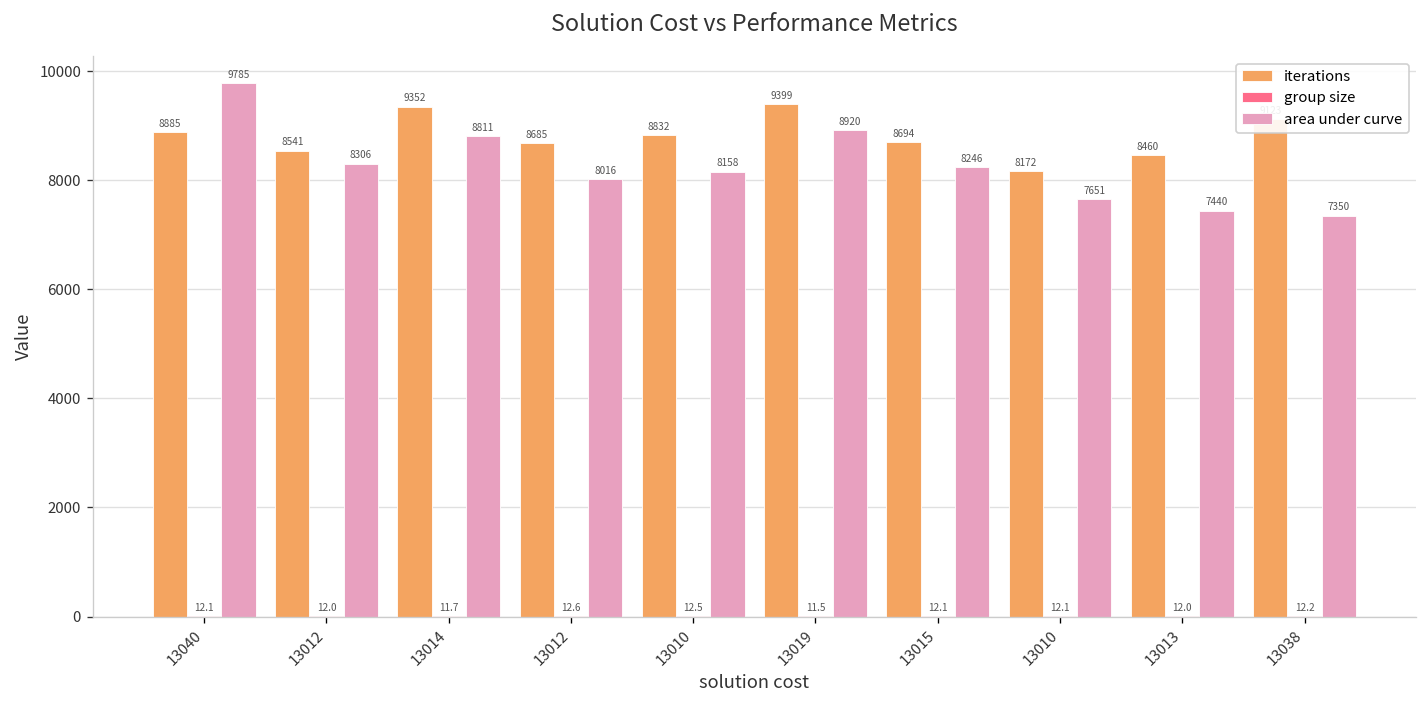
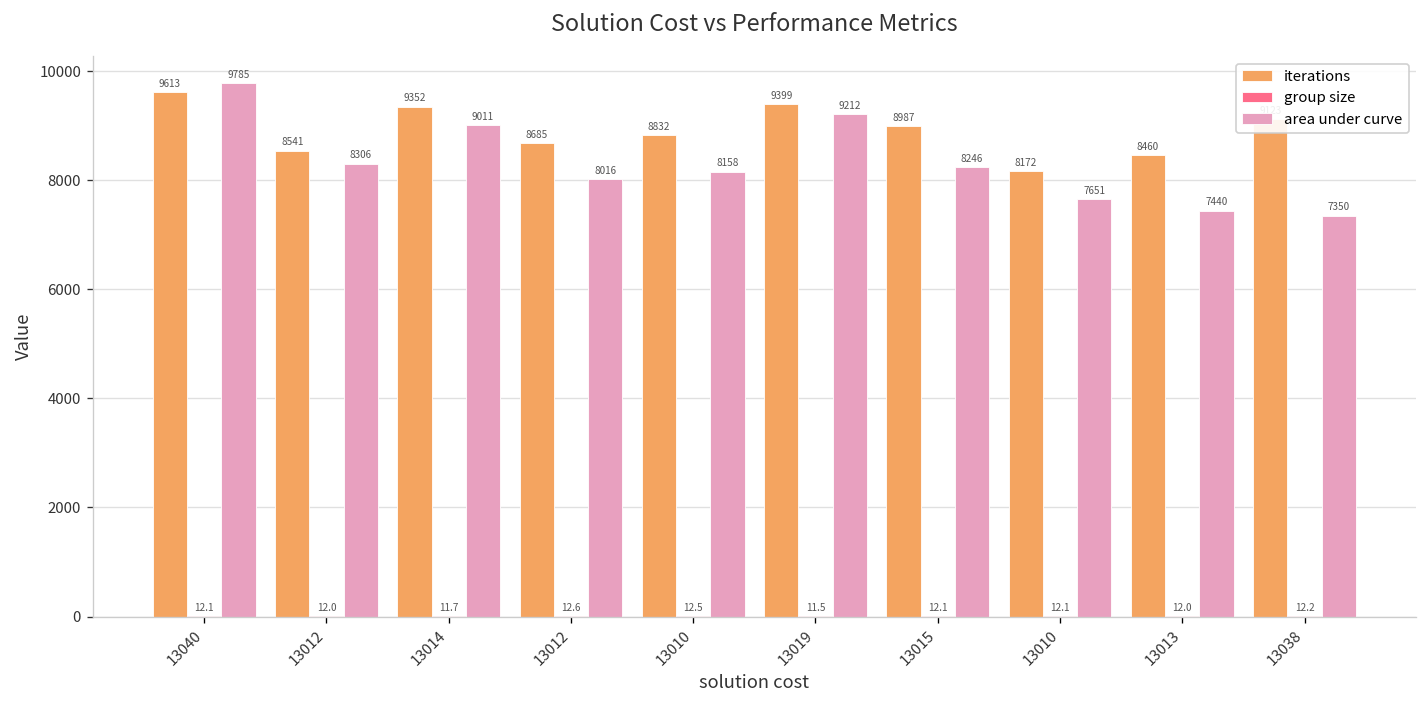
  {
    "iterations": {
-     "13040": 8885,
+     "13040": 9613,
      "13014": 9352,
      "13019": 9399,
-     "13015": 8694,
+     "13015": 8987,
      "13013": 8460
    },
    "group size": {
      "13040": 12.1,
      "13014": 11.7,
      "13019": 11.5,
      "13015": 12.1,
      "13013": 12.0,
      "13038": 12.2
    },
    "area under curve": {
      "13040": 9785,
-     "13014": 8811,
-     "13019": 8920,
+     "13014": 9011,
+     "13019": 9212,
      "13015": 8246,
      "13013": 7440,
      "13038": 7350
    }
  }
